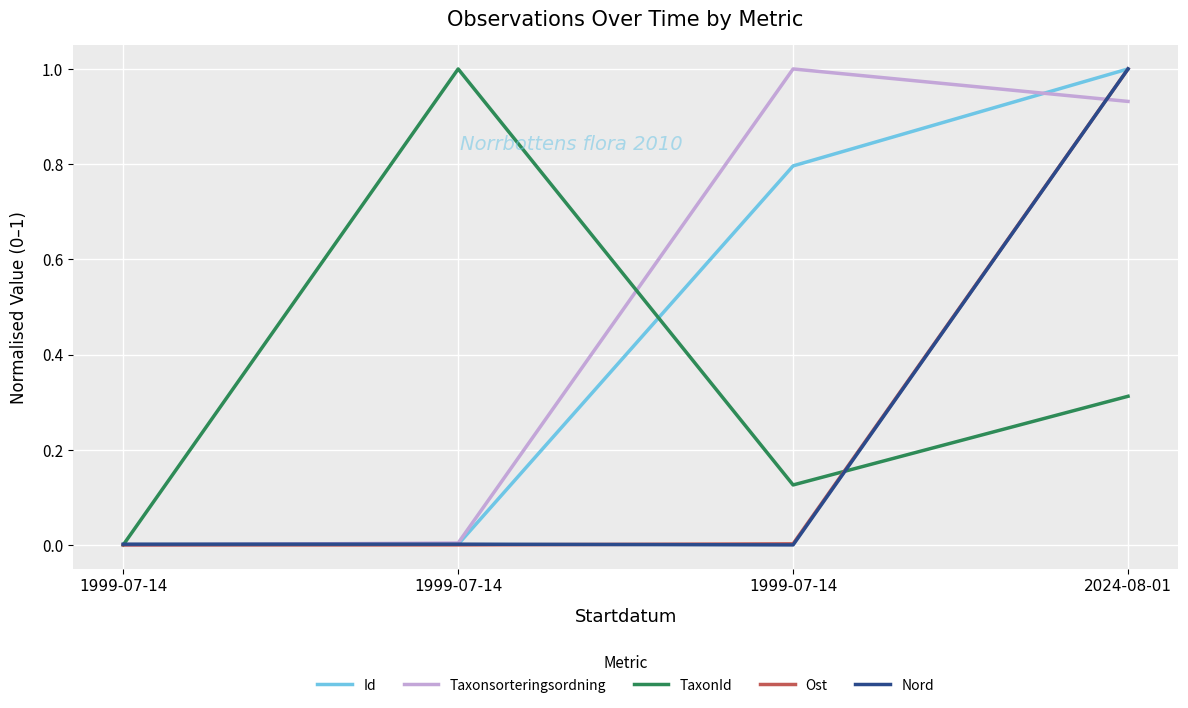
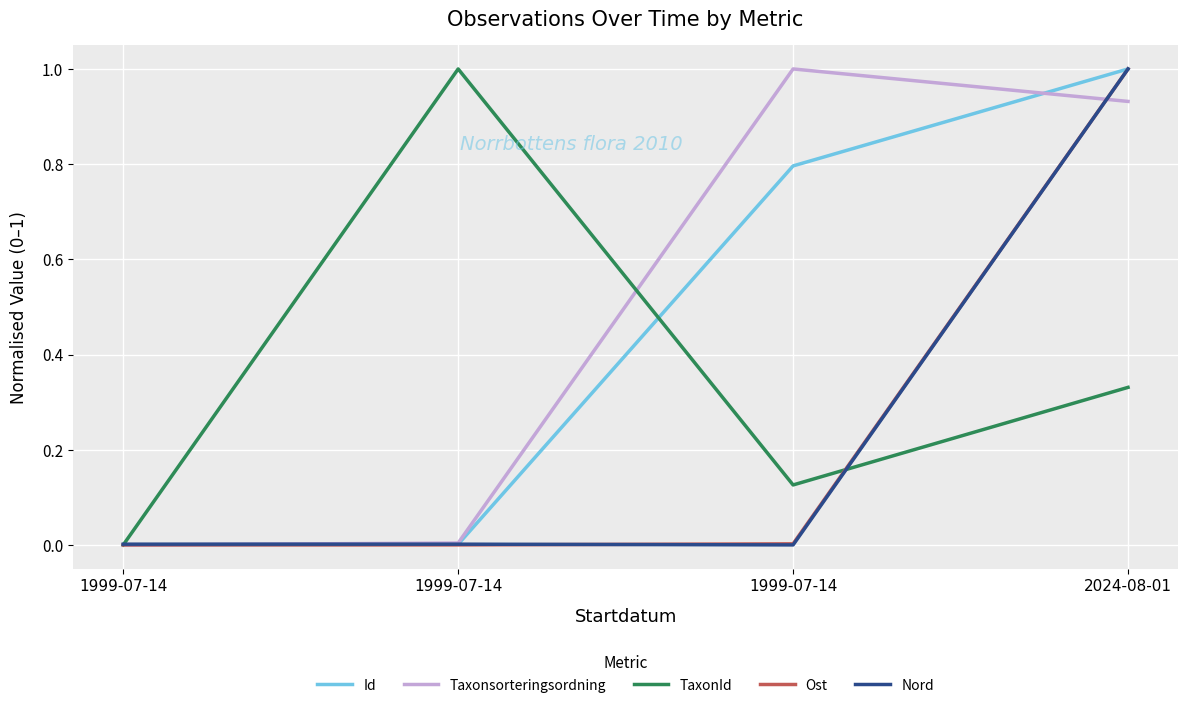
  {
    "Taxonsorteringsordning": {
      "2024-08-01": 0.93
    },
    "TaxonId": {
-     "2024-08-01": 0.31
+     "2024-08-01": 0.33
    }
  }
